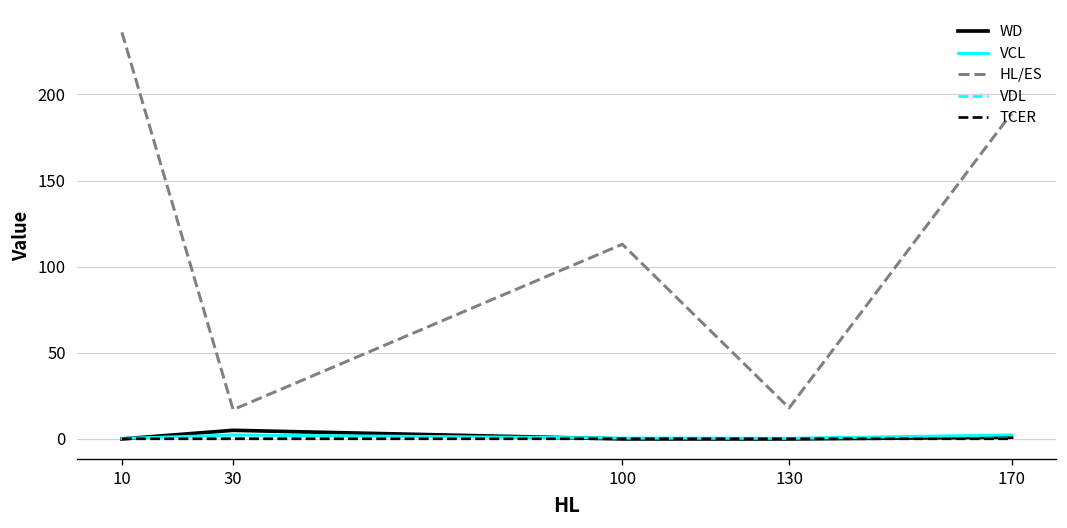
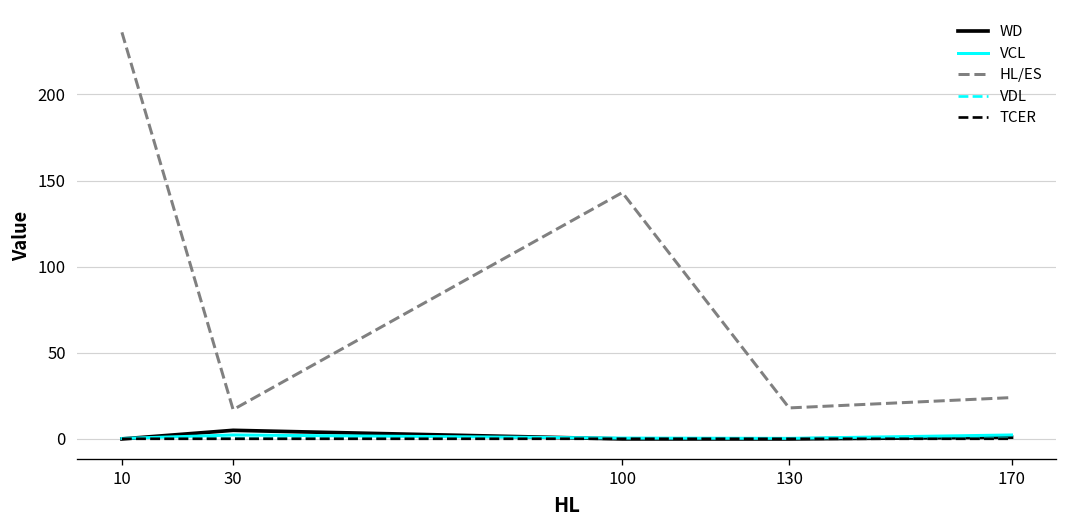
  {
    "HL/ES": {
      "10": 236,
      "30": 17,
-     "100": 113,
+     "100": 143,
      "130": 18,
-     "170": 189
+     "170": 24
    }
  }
